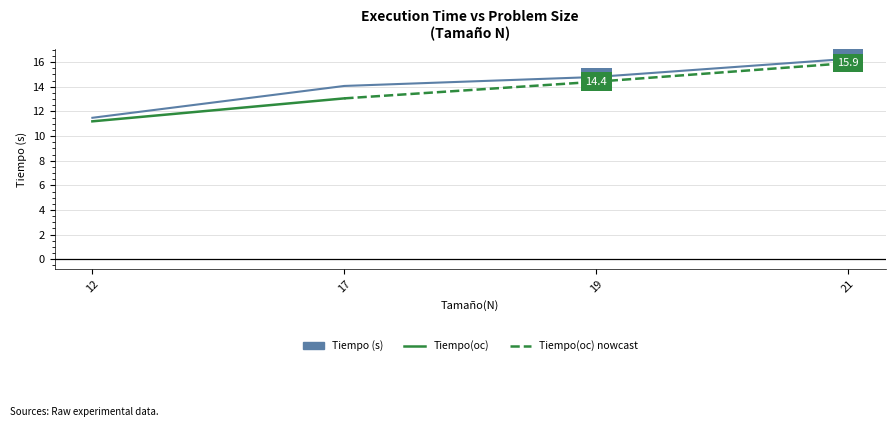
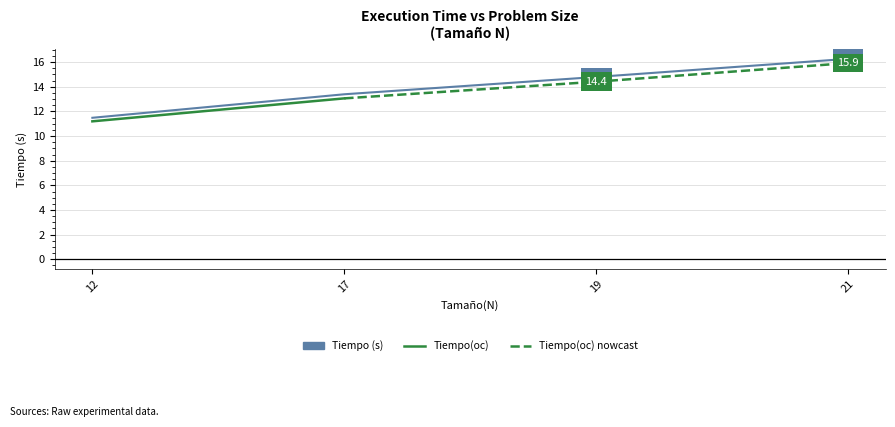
  {
    "Tiempo (s)": {
      "12": 11.5,
-     "17": 14.1
+     "17": 13.4
    }
  }
